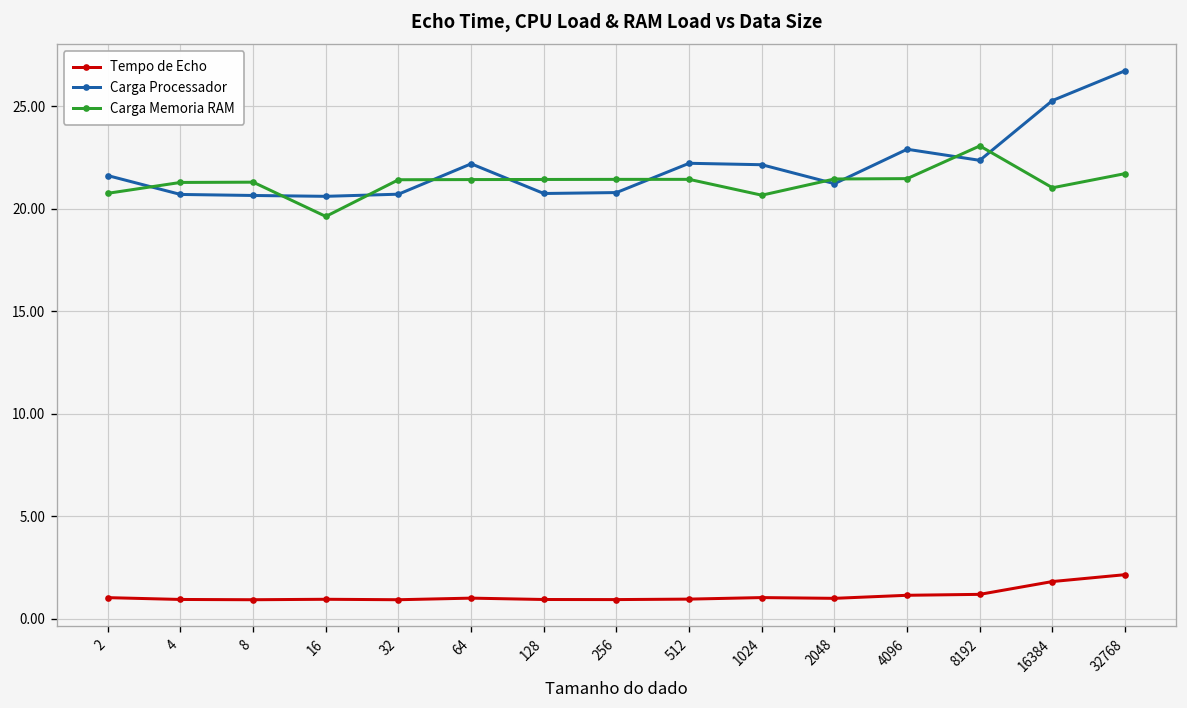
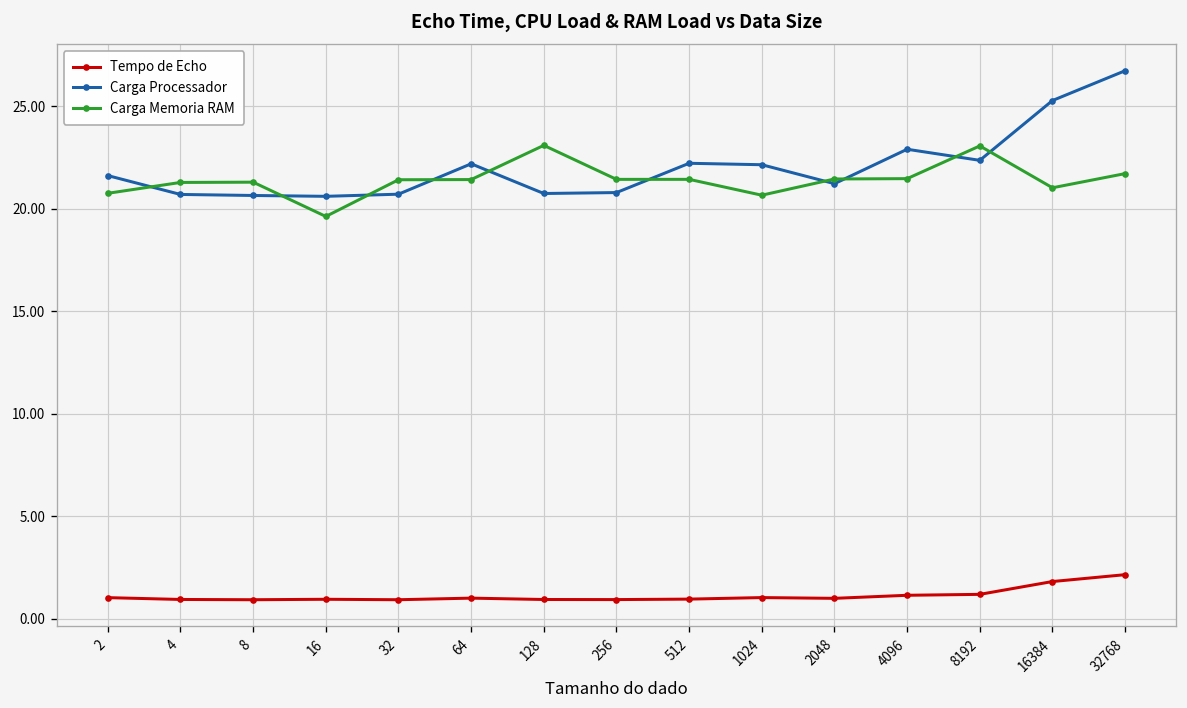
  {
    "Tempo de Echo": {
      "2": 1.0,
      "4": 0.9,
      "8": 0.9,
      "16": 0.9,
      "32": 0.9,
      "64": 1.0,
      "128": 0.9,
      "256": 0.9,
      "512": 1.0,
      "1024": 1.0,
      "2048": 1.0,
      "4096": 1.1,
      "8192": 1.2,
      "16384": 1.8,
      "32768": 2.1
    },
    "Carga Processador": {
      "2": 21.6,
      "4": 20.7,
      "8": 20.6,
      "16": 20.6,
      "32": 20.7,
      "64": 22.2,
      "128": 20.7,
      "256": 20.8,
      "512": 22.2,
      "1024": 22.1,
      "2048": 21.2,
      "4096": 22.9,
      "8192": 22.4,
      "16384": 25.3,
      "32768": 26.7
    },
    "Carga Memoria RAM": {
      "2": 20.7,
      "4": 21.3,
      "8": 21.3,
      "16": 19.6,
      "32": 21.4,
      "64": 21.4,
-     "128": 21.4,
+     "128": 23.1,
      "256": 21.4,
      "512": 21.4,
      "1024": 20.7,
      "2048": 21.4,
      "4096": 21.5,
      "8192": 23.1,
      "16384": 21.0,
      "32768": 21.7
    }
  }
